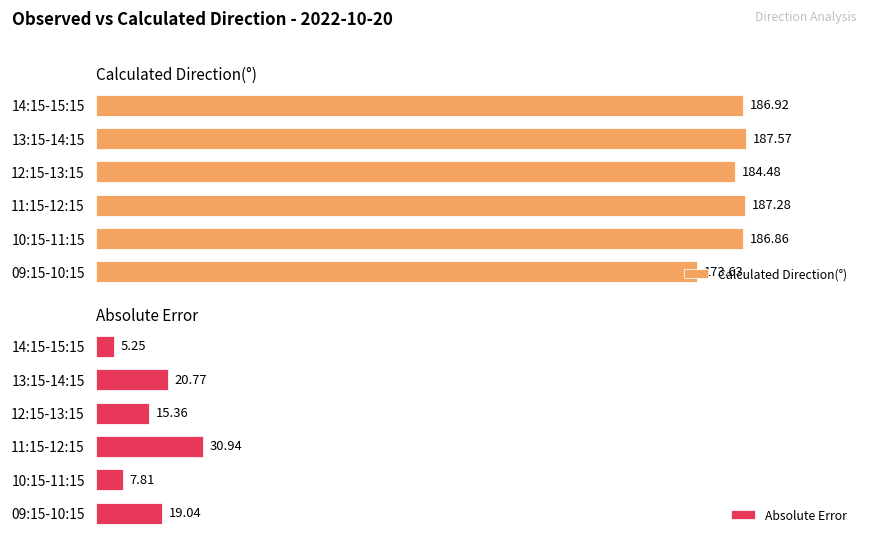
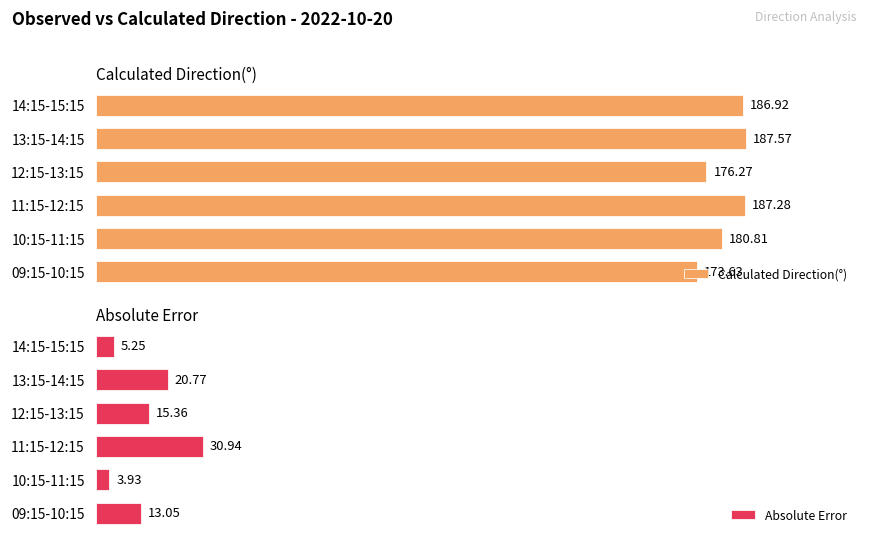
  {
    "Calculated Direction(°)": {
      "14:15-15:15": 186.92,
      "13:15-14:15": 187.57,
-     "12:15-13:15": 184.48,
+     "12:15-13:15": 176.27,
      "11:15-12:15": 187.28,
-     "10:15-11:15": 186.86,
+     "10:15-11:15": 180.81,
      "09:15-10:15": 173.63
    },
    "Absolute Error": {
      "14:15-15:15": 5.25,
      "13:15-14:15": 20.77,
      "12:15-13:15": 15.36,
      "11:15-12:15": 30.94,
-     "10:15-11:15": 7.81,
-     "09:15-10:15": 19.04
+     "10:15-11:15": 3.93,
+     "09:15-10:15": 13.05
    }
  }
